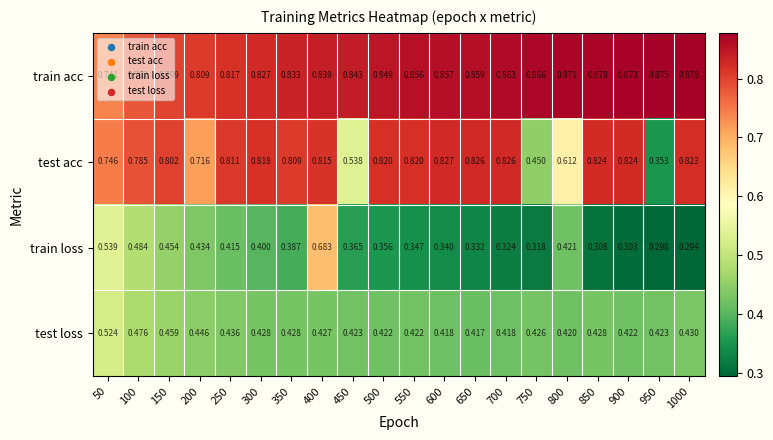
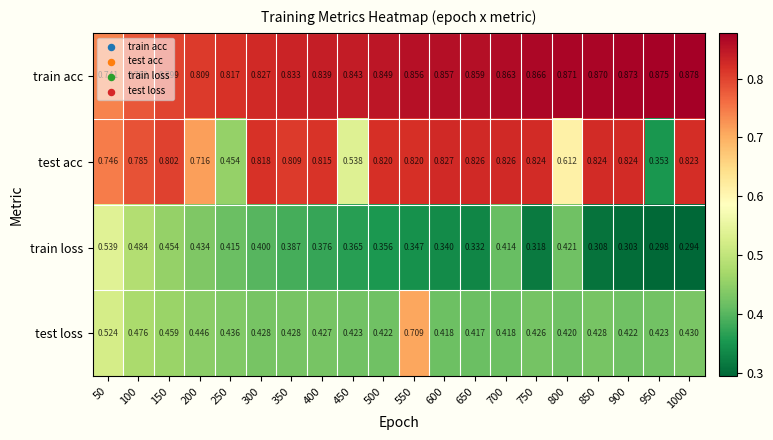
  {
    "train acc": {
      "200": 0.809,
      "250": 0.817,
      "300": 0.827,
      "350": 0.833,
      "400": 0.839,
      "450": 0.843,
      "500": 0.849,
      "550": 0.856,
      "600": 0.857,
      "650": 0.859,
      "700": 0.863,
      "750": 0.866,
      "800": 0.871,
      "850": 0.870,
      "900": 0.873,
      "950": 0.875,
      "1000": 0.878
    },
    "test acc": {
      "50": 0.746,
      "100": 0.785,
      "150": 0.802,
      "200": 0.716,
-     "250": 0.811,
+     "250": 0.454,
      "300": 0.818,
      "350": 0.809,
      "400": 0.815,
      "450": 0.538,
      "500": 0.820,
      "550": 0.820,
      "600": 0.827,
      "650": 0.826,
      "700": 0.826,
-     "750": 0.450,
+     "750": 0.824,
      "800": 0.612,
      "850": 0.824,
      "900": 0.824,
      "950": 0.353,
      "1000": 0.823
    },
    "train loss": {
      "50": 0.539,
      "100": 0.484,
      "150": 0.454,
      "200": 0.434,
      "250": 0.415,
      "300": 0.400,
      "350": 0.387,
-     "400": 0.683,
+     "400": 0.376,
      "450": 0.365,
      "500": 0.356,
      "550": 0.347,
      "600": 0.340,
      "650": 0.332,
-     "700": 0.324,
+     "700": 0.414,
      "750": 0.318,
      "800": 0.421,
      "850": 0.308,
      "900": 0.303,
      "950": 0.298,
      "1000": 0.294
    },
    "test loss": {
      "50": 0.524,
      "100": 0.476,
      "150": 0.459,
      "200": 0.446,
      "250": 0.436,
      "300": 0.428,
      "350": 0.428,
      "400": 0.427,
      "450": 0.423,
      "500": 0.422,
-     "550": 0.422,
+     "550": 0.709,
      "600": 0.418,
      "650": 0.417,
      "700": 0.418,
      "750": 0.426,
      "800": 0.420,
      "850": 0.428,
      "900": 0.422,
      "950": 0.423,
      "1000": 0.430
    }
  }
